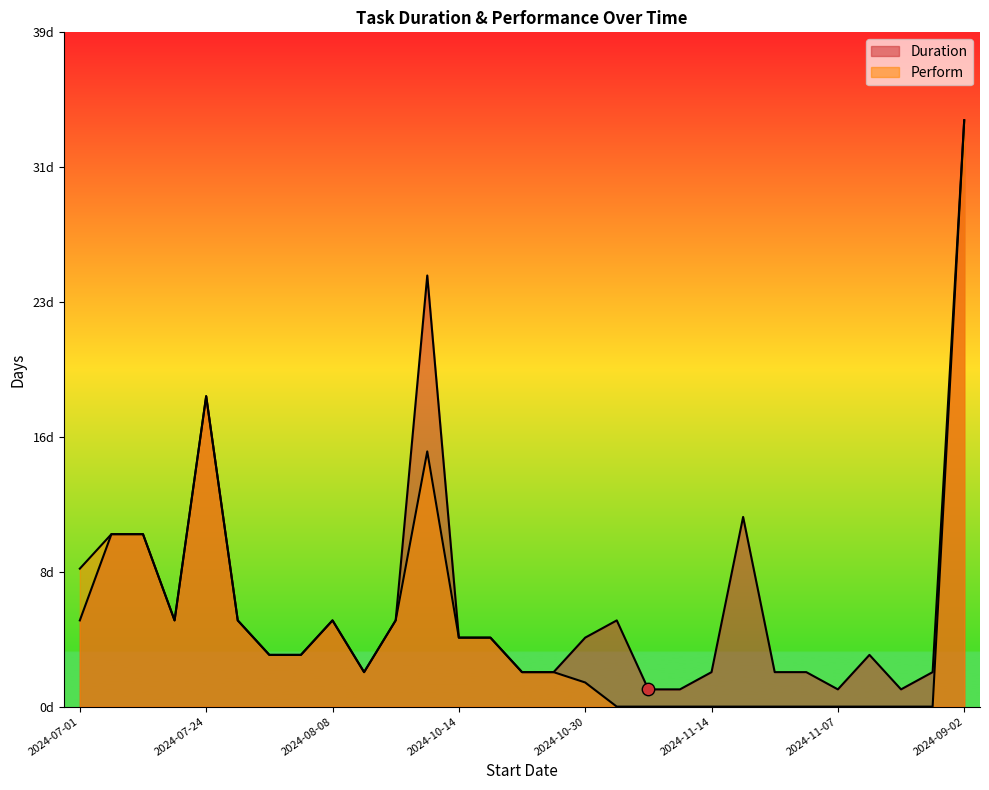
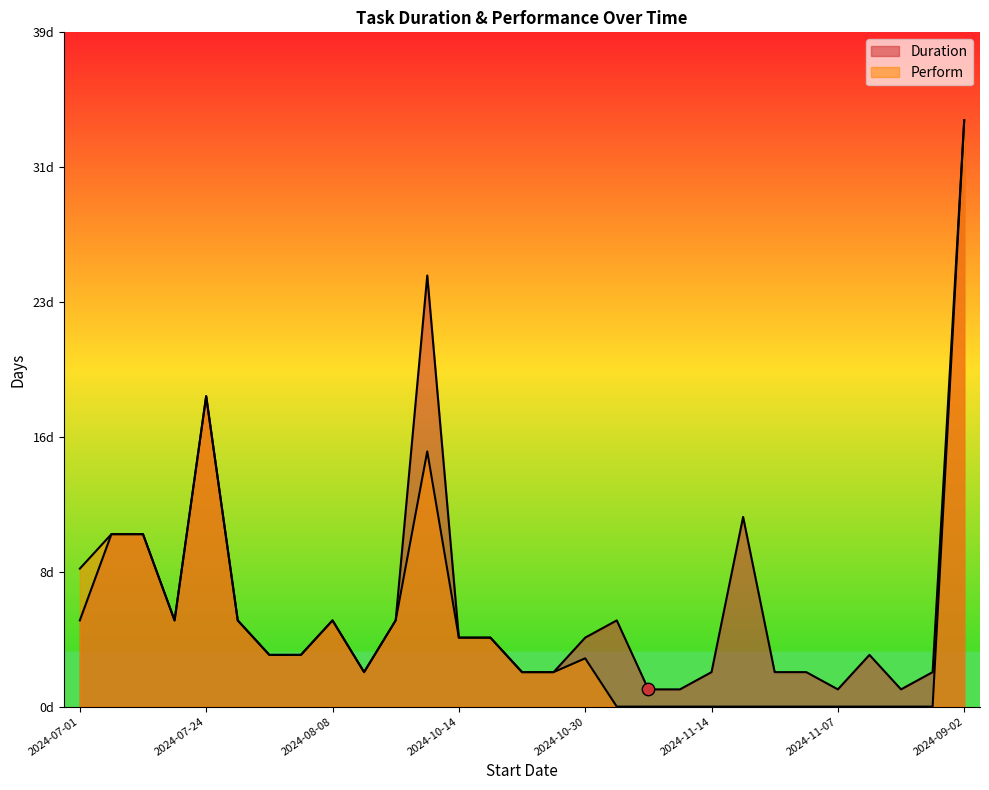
  {
    "Perform": {
      "2024-07-01": "8.0d",
-     "2024-10-30": "1.4d",
+     "2024-10-30": "2.8d",
      "2024-11-07": "0.0d"
    }
  }
